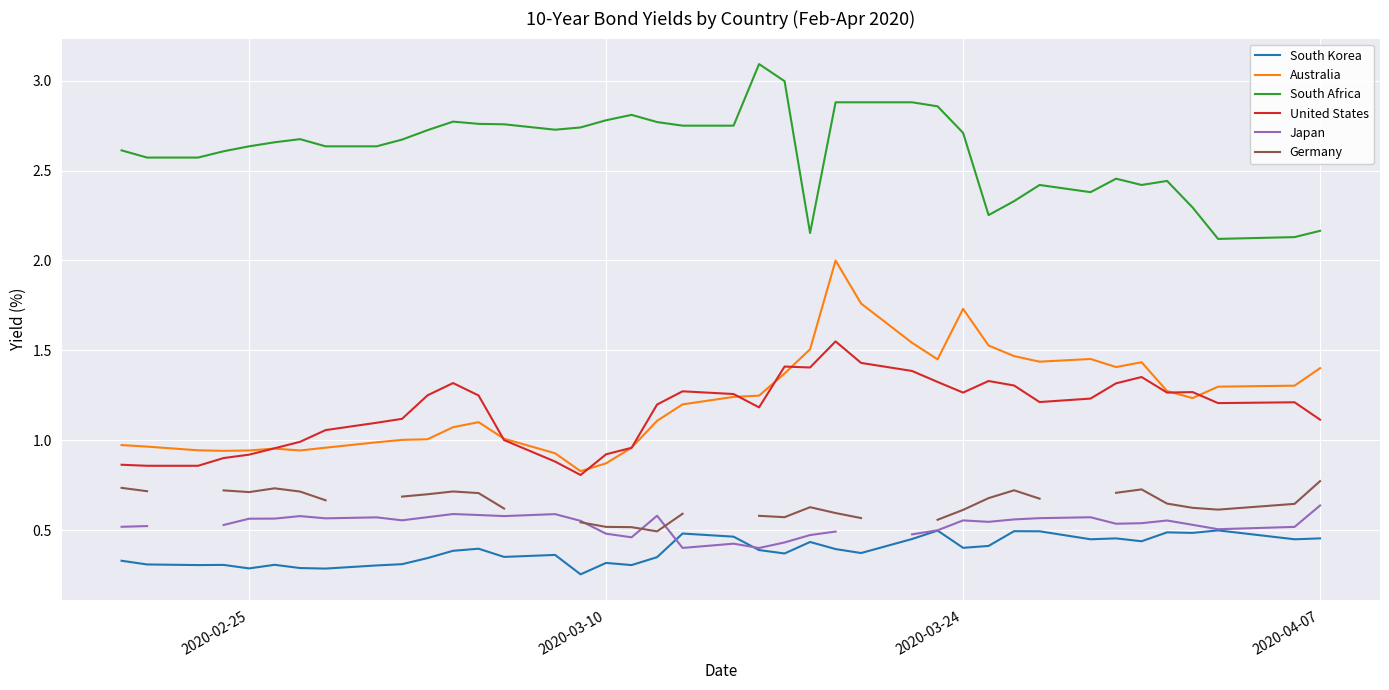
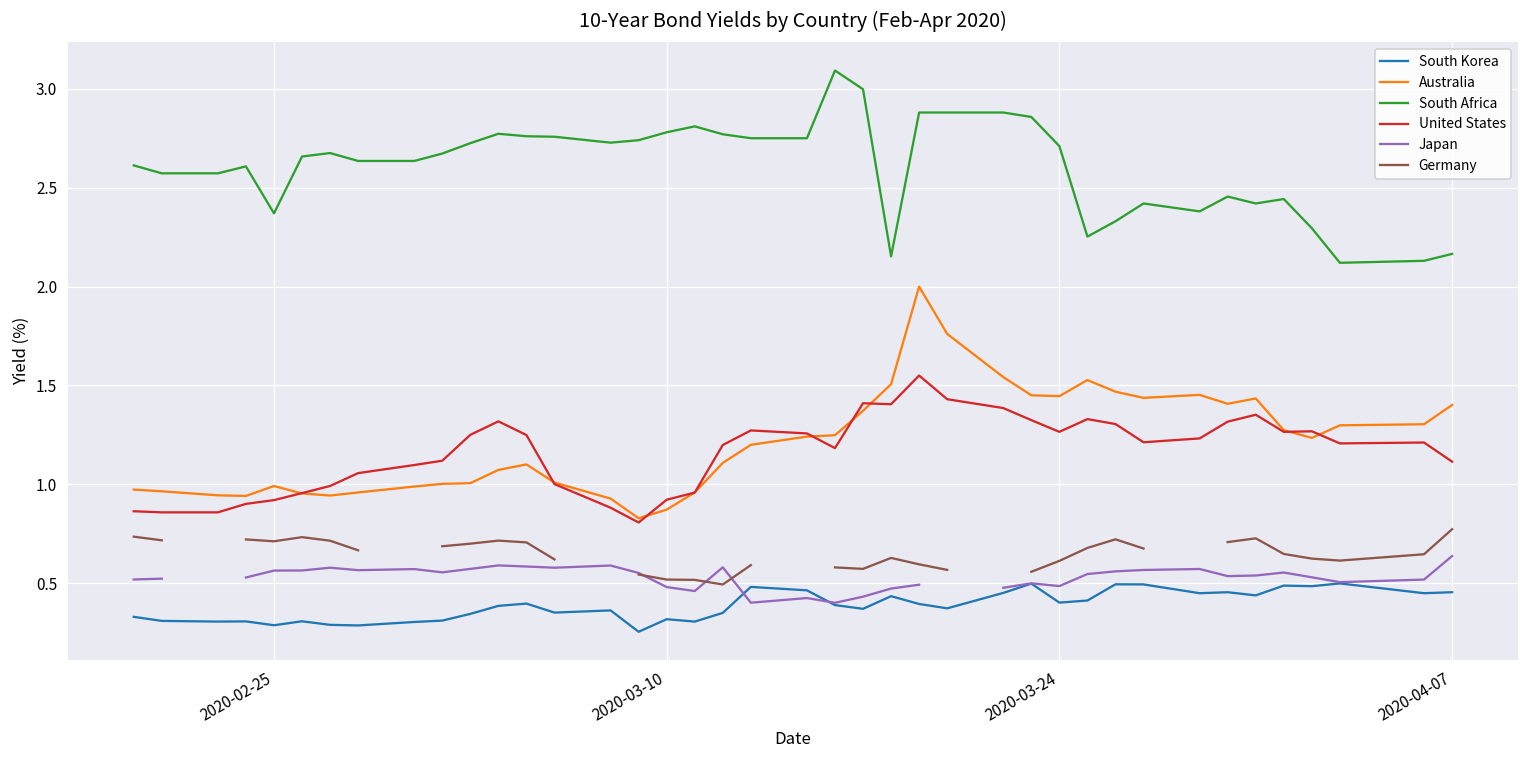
  {
    "South Korea": {
      "2020-02-25": 0.29,
      "2020-03-10": 0.32,
      "2020-03-24": 0.40,
      "2020-04-07": 0.45
    },
    "Australia": {
-     "2020-02-25": 0.94,
+     "2020-02-25": 0.99,
      "2020-03-10": 0.87,
-     "2020-03-24": 1.73,
+     "2020-03-24": 1.45,
      "2020-04-07": 1.40
    },
    "South Africa": {
-     "2020-02-25": 2.64,
+     "2020-02-25": 2.37,
      "2020-03-10": 2.78,
      "2020-03-24": 2.71,
      "2020-04-07": 2.17
    },
    "United States": {
      "2020-02-25": 0.92,
      "2020-03-10": 0.92,
      "2020-03-24": 1.27,
      "2020-04-07": 1.11
    },
    "Japan": {
      "2020-02-25": 0.56,
      "2020-03-10": 0.48,
-     "2020-03-24": 0.55,
+     "2020-03-24": 0.49,
      "2020-04-07": 0.64
    },
    "Germany": {
      "2020-02-25": 0.71,
      "2020-03-10": 0.52,
      "2020-03-24": 0.61,
      "2020-04-07": 0.77
    }
  }
